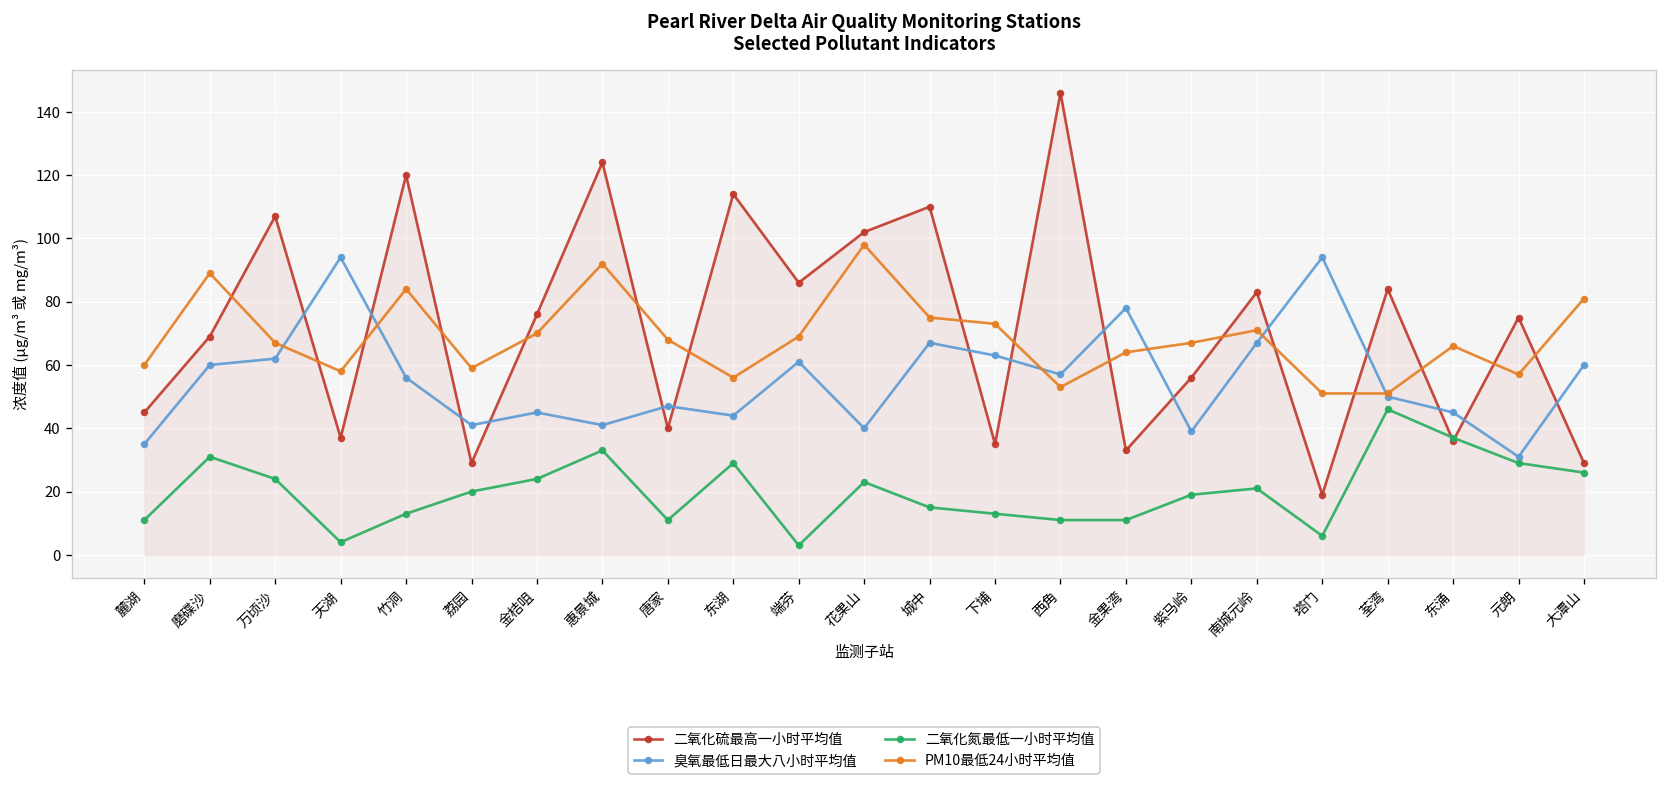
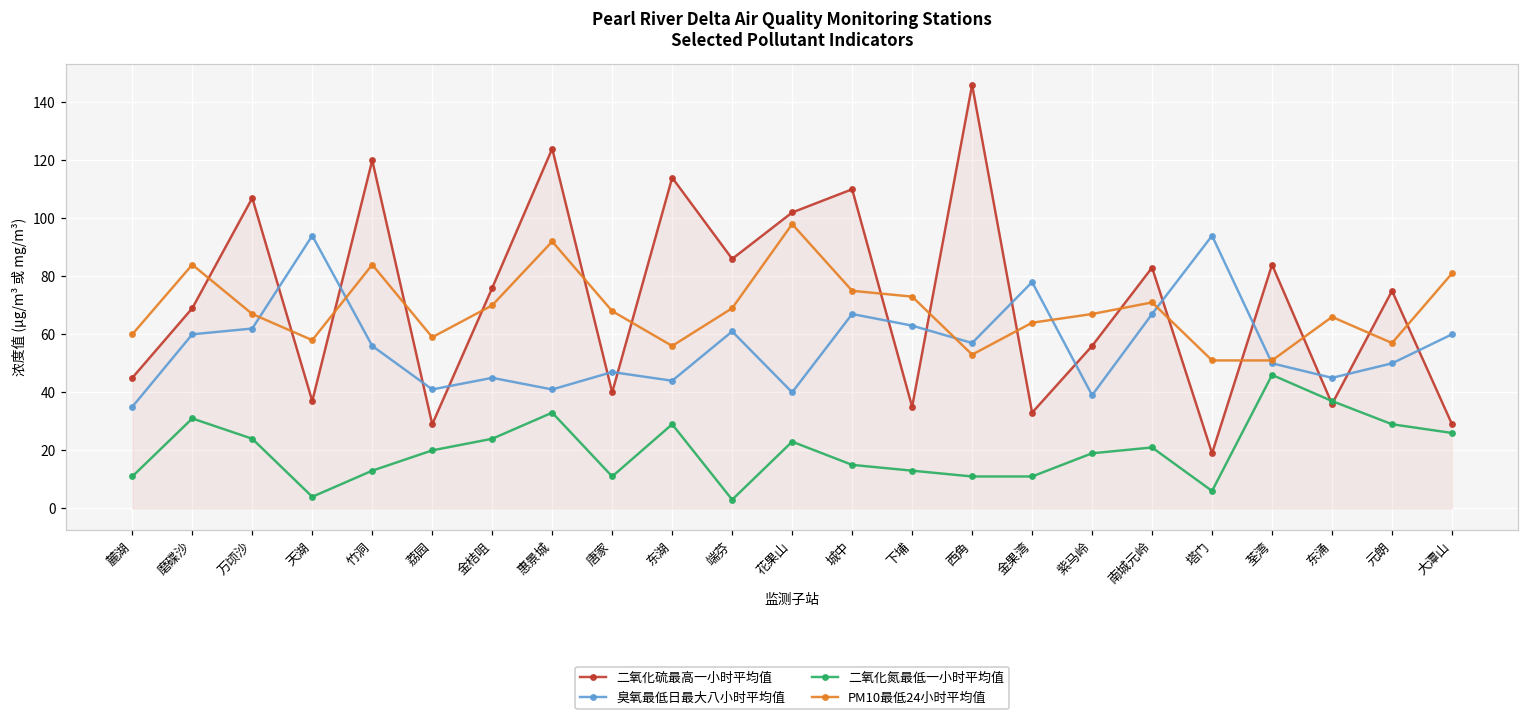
  {
    "二氧化硫最高一小时平均值": {
      "麓湖": 45,
      "磨碟沙": 69,
      "万顷沙": 107,
      "天湖": 37,
      "竹洞": 120,
      "荔园": 29,
      "金桔咀": 76,
      "惠景城": 124,
      "唐家": 40,
      "东湖": 114,
      "端芬": 86,
      "花果山": 102,
      "城中": 110,
      "下埔": 35,
      "西角": 146,
      "金果湾": 33,
      "紫马岭": 56,
      "南城元岭": 83,
      "塔门": 19,
      "荃湾": 84,
      "东涌": 36,
      "元朗": 75,
      "大潭山": 29
    },
    "臭氧最低日最大八小时平均值": {
      "麓湖": 35,
      "磨碟沙": 60,
      "万顷沙": 62,
      "天湖": 94,
      "竹洞": 56,
      "荔园": 41,
      "金桔咀": 45,
      "惠景城": 41,
      "唐家": 47,
      "东湖": 44,
      "端芬": 61,
      "花果山": 40,
      "城中": 67,
      "下埔": 63,
      "西角": 57,
      "金果湾": 78,
      "紫马岭": 39,
      "南城元岭": 67,
      "塔门": 94,
      "荃湾": 50,
      "东涌": 45,
-     "元朗": 31,
+     "元朗": 50,
      "大潭山": 60
    },
    "二氧化氮最低一小时平均值": {
      "麓湖": 11,
      "磨碟沙": 31,
      "万顷沙": 24,
      "天湖": 4,
      "竹洞": 13,
      "荔园": 20,
      "金桔咀": 24,
      "惠景城": 33,
      "唐家": 11,
      "东湖": 29,
      "端芬": 3,
      "花果山": 23,
      "城中": 15,
      "下埔": 13,
      "西角": 11,
      "金果湾": 11,
      "紫马岭": 19,
      "南城元岭": 21,
      "塔门": 6,
      "荃湾": 46,
      "东涌": 37,
      "元朗": 29,
      "大潭山": 26
    },
    "PM10最低24小时平均值": {
      "麓湖": 60,
-     "磨碟沙": 89,
+     "磨碟沙": 84,
      "万顷沙": 67,
      "天湖": 58,
      "竹洞": 84,
      "荔园": 59,
      "金桔咀": 70,
      "惠景城": 92,
      "唐家": 68,
      "东湖": 56,
      "端芬": 69,
      "花果山": 98,
      "城中": 75,
      "下埔": 73,
      "西角": 53,
      "金果湾": 64,
      "紫马岭": 67,
      "南城元岭": 71,
      "塔门": 51,
      "荃湾": 51,
      "东涌": 66,
      "元朗": 57,
      "大潭山": 81
    }
  }
